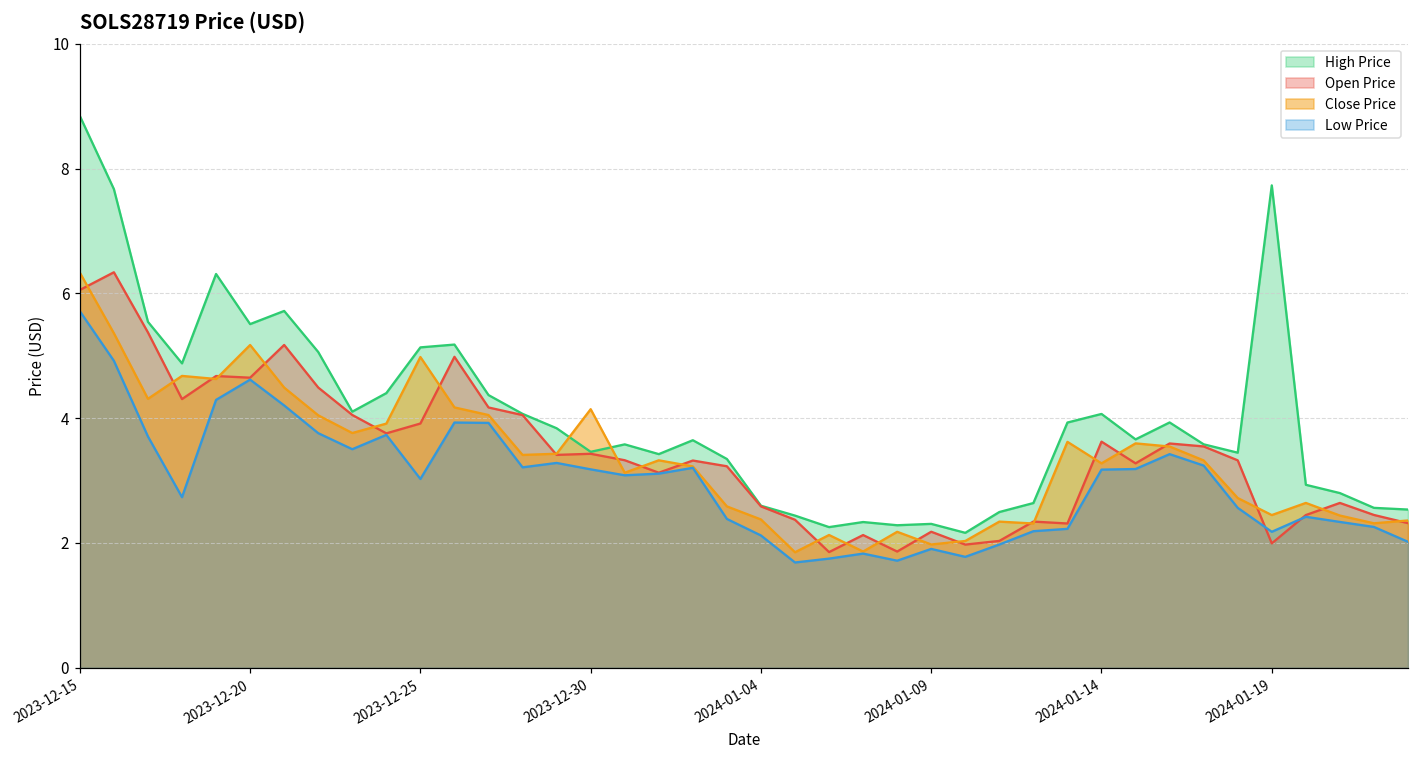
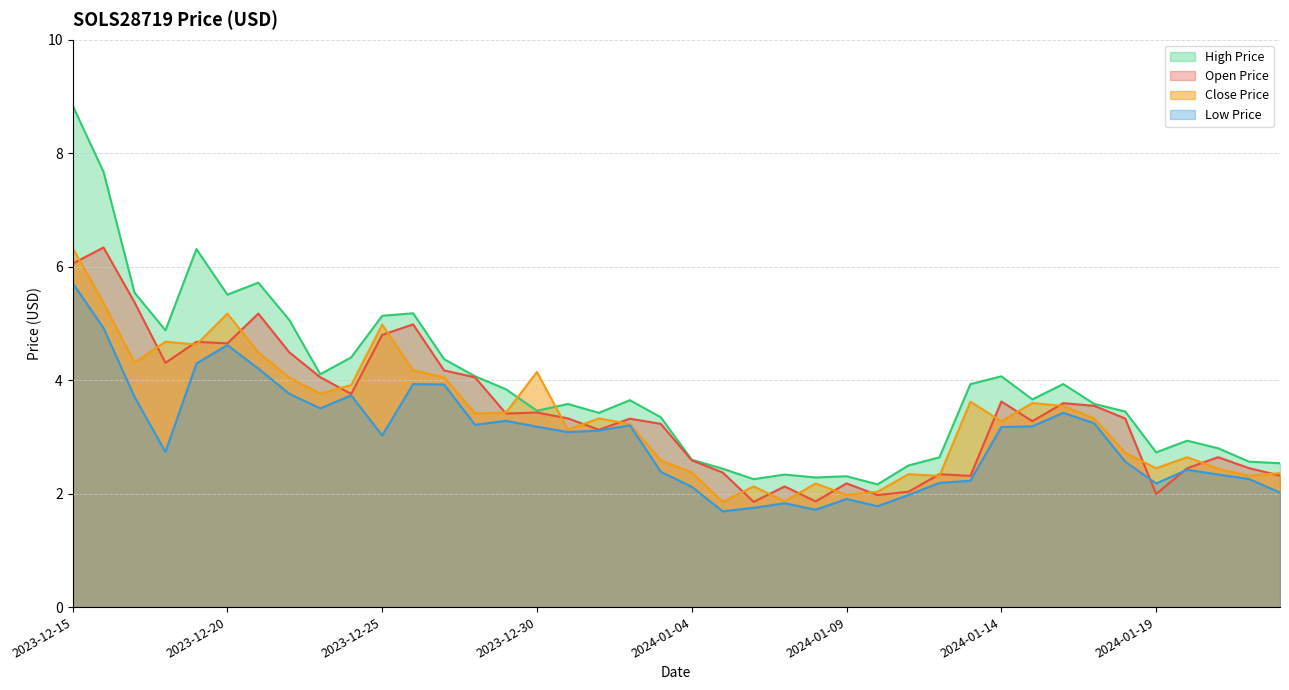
  {
    "High Price": {
      "2023-12-15": 8.8,
      "2023-12-20": 5.5,
      "2023-12-25": 5.1,
      "2024-01-09": 2.3,
      "2024-01-14": 4.1,
-     "2024-01-19": 7.7
+     "2024-01-19": 2.7
    },
    "Open Price": {
      "2023-12-15": 6.1,
-     "2023-12-25": 3.9,
+     "2023-12-25": 4.8,
      "2024-01-09": 2.2,
      "2024-01-14": 3.6,
      "2024-01-19": 2.0
    },
    "Close Price": {
      "2023-12-15": 6.3,
      "2023-12-20": 5.2,
      "2023-12-25": 5.0,
      "2023-12-30": 4.1,
      "2024-01-04": 2.4,
      "2024-01-09": 2.0,
      "2024-01-14": 3.3,
      "2024-01-19": 2.4
    },
    "Low Price": {
      "2023-12-15": 5.7,
      "2023-12-25": 3.0,
      "2023-12-30": 3.2,
      "2024-01-04": 2.1,
      "2024-01-09": 1.9,
      "2024-01-14": 3.2,
      "2024-01-19": 2.2
    }
  }
